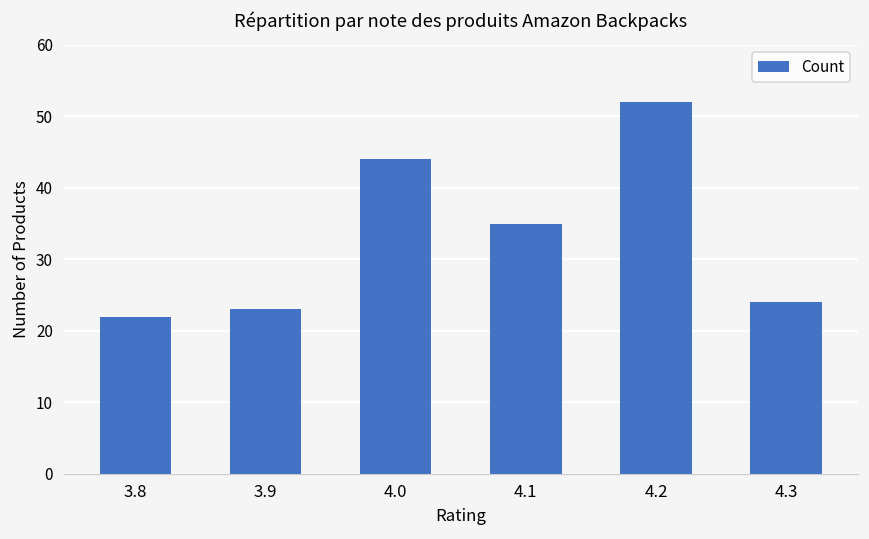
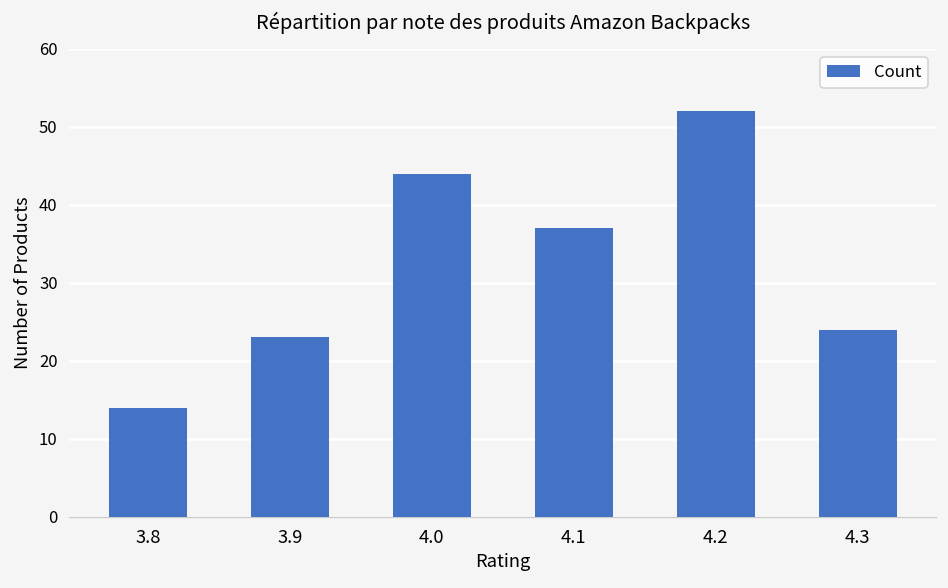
  {
-   "3.8": 22,
+   "3.8": 14,
    "3.9": 23,
    "4.0": 44,
-   "4.1": 35,
+   "4.1": 37,
    "4.2": 52,
    "4.3": 24
  }
